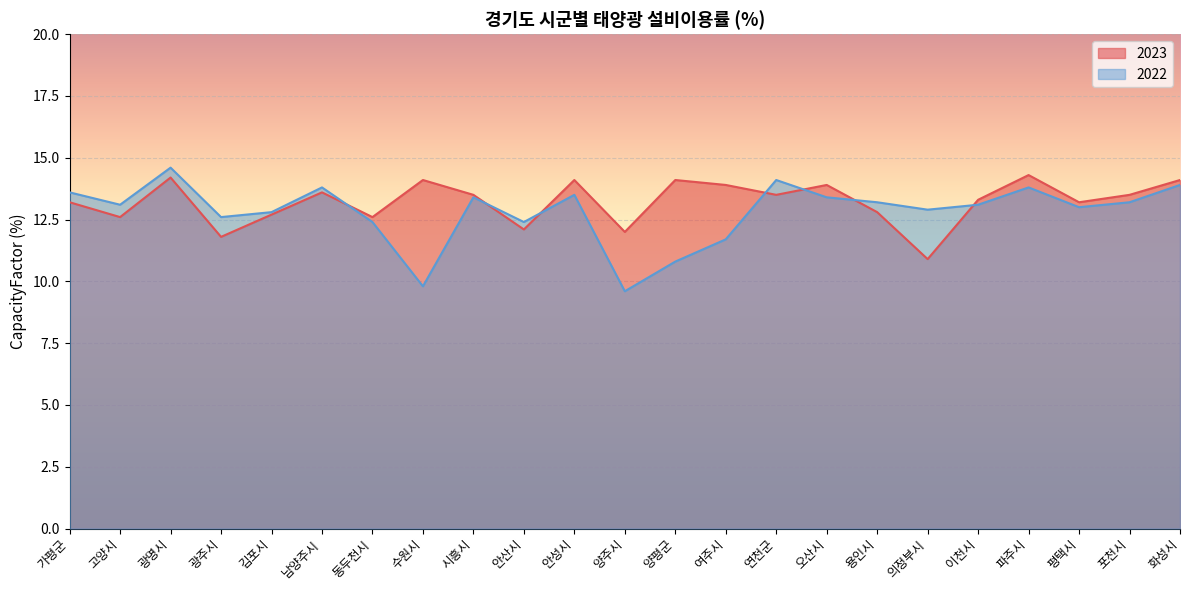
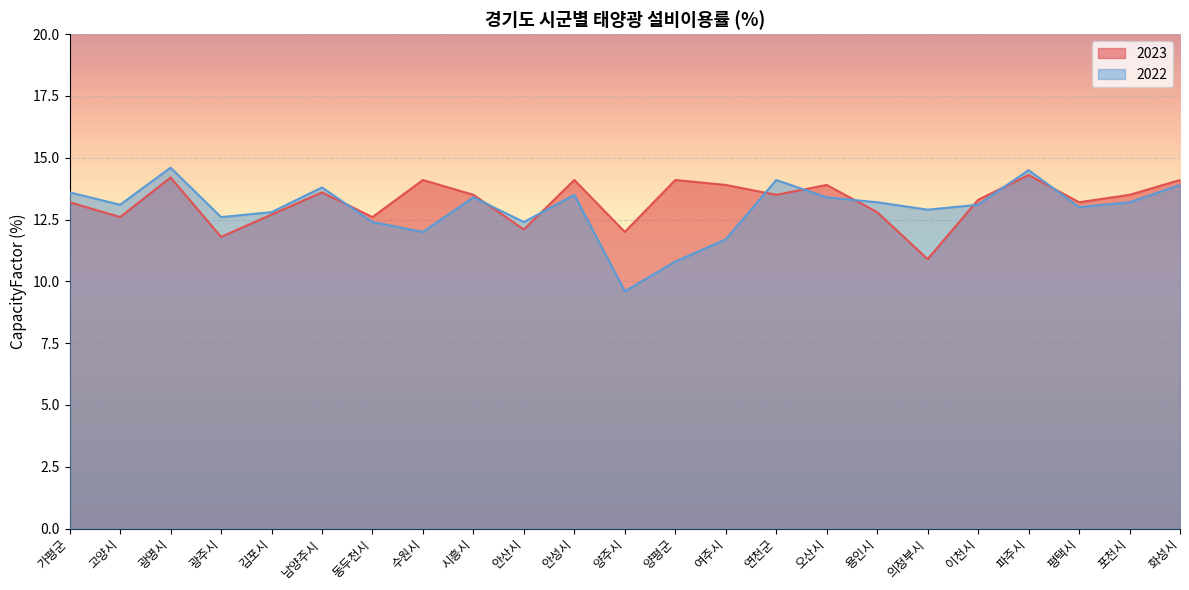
  {
    "2023": {
      "가평군": 13.2,
      "고양시": 12.6,
      "광명시": 14.2,
      "광주시": 11.8,
      "남양주시": 13.6,
      "동두천시": 12.6,
      "수원시": 14.1,
      "안산시": 12.1,
      "안성시": 14.1,
      "양주시": 12.0,
      "양평군": 14.1,
      "여주시": 13.9,
      "연천군": 13.5,
      "오산시": 13.9,
      "용인시": 12.8,
      "의정부시": 10.9,
      "이천시": 13.3,
      "파주시": 14.3,
      "평택시": 13.2,
      "포천시": 13.5,
      "화성시": 14.1
    },
    "2022": {
      "가평군": 13.6,
      "고양시": 13.1,
      "광명시": 14.6,
      "광주시": 12.6,
      "남양주시": 13.8,
      "동두천시": 12.4,
-     "수원시": 9.8,
+     "수원시": 12.0,
      "안산시": 12.4,
      "안성시": 13.5,
      "양주시": 9.6,
      "양평군": 10.8,
      "여주시": 11.7,
      "연천군": 14.1,
      "오산시": 13.4,
      "용인시": 13.2,
      "의정부시": 12.9,
      "이천시": 13.1,
-     "파주시": 13.8,
+     "파주시": 14.5,
      "평택시": 13.0,
      "포천시": 13.2,
      "화성시": 13.9
    }
  }
